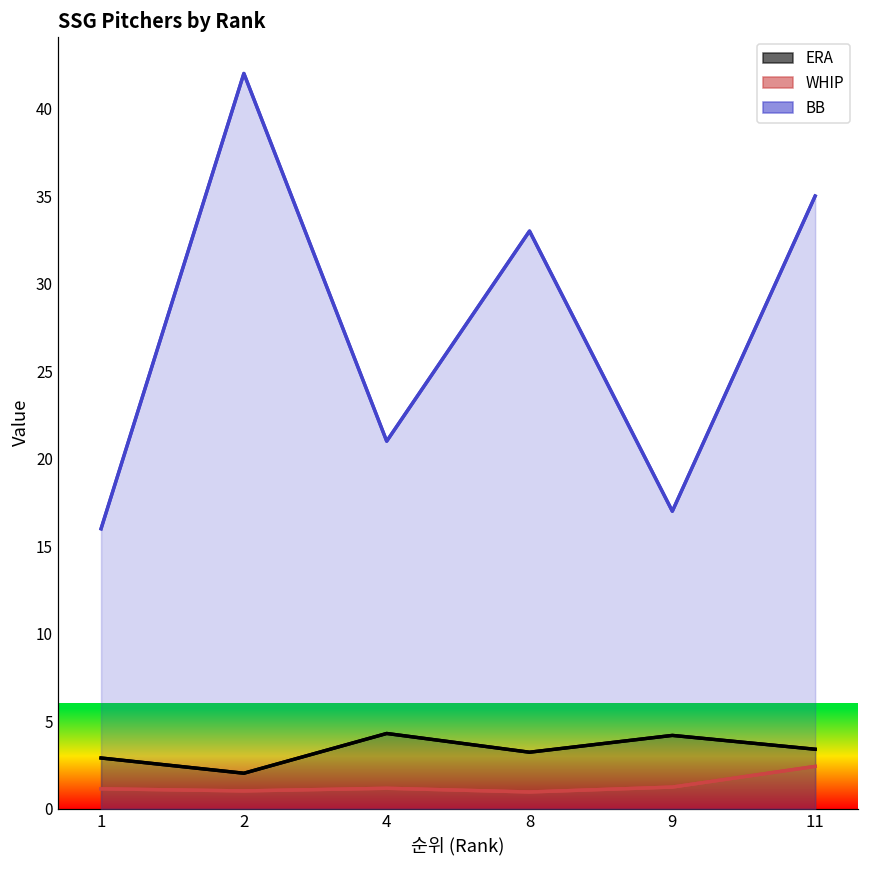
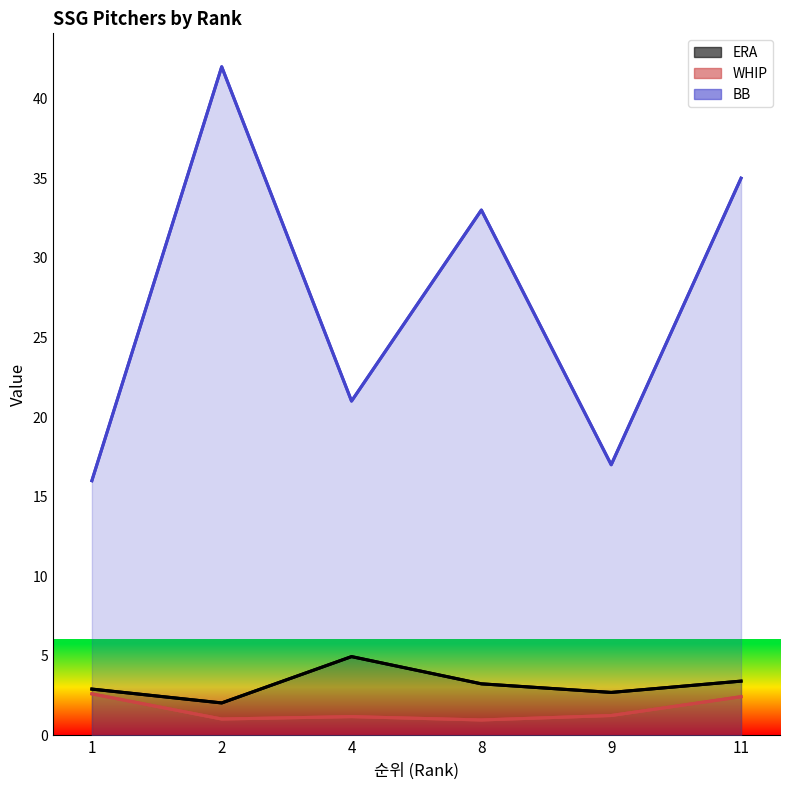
  {
    "ERA": {
      "1": 2.9,
      "2": 2.0,
-     "4": 4.3,
+     "4": 5.0,
      "8": 3.2,
-     "9": 4.2,
+     "9": 2.7,
      "11": 3.4
    },
    "WHIP": {
-     "1": 1.2,
+     "1": 2.6,
      "2": 1.0,
      "4": 1.2,
      "8": 1.0,
      "9": 1.3,
      "11": 2.4
    },
    "BB": {
      "1": 16.0,
      "2": 42.0,
      "4": 21.0,
      "8": 33.0,
      "9": 17.0,
      "11": 35.0
    }
  }
